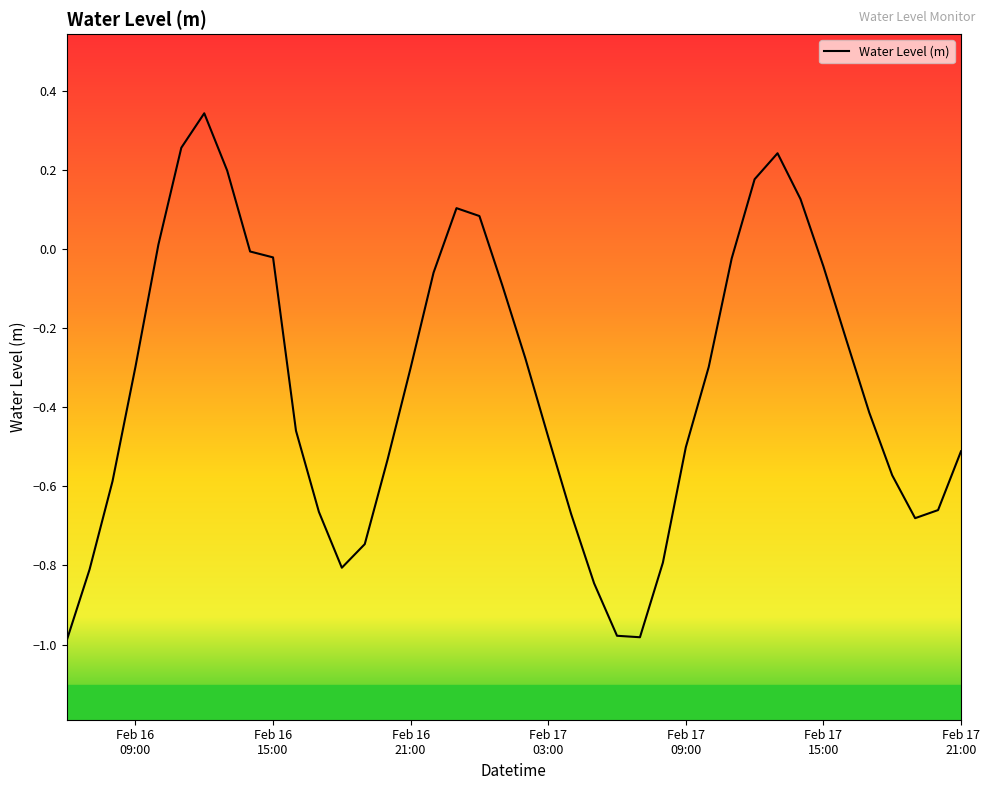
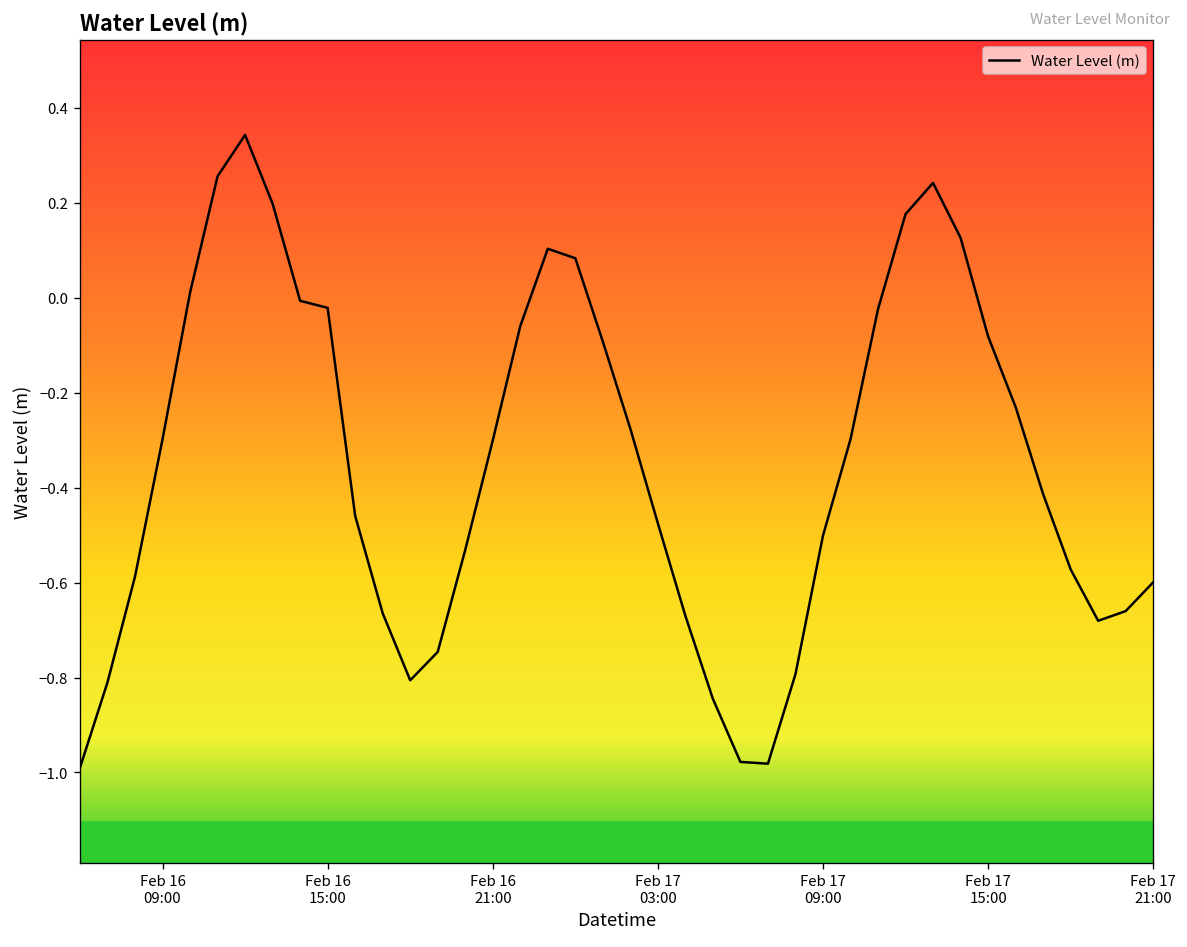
  {
    "Feb 16 09:00": -0.30,
    "Feb 16 15:00": -0.02,
    "Feb 16 21:00": -0.30,
    "Feb 17 03:00": -0.48,
    "Feb 17 09:00": -0.50,
-   "Feb 17 15:00": -0.04,
-   "Feb 17 21:00": -0.51
+   "Feb 17 15:00": -0.08,
+   "Feb 17 21:00": -0.60
  }
